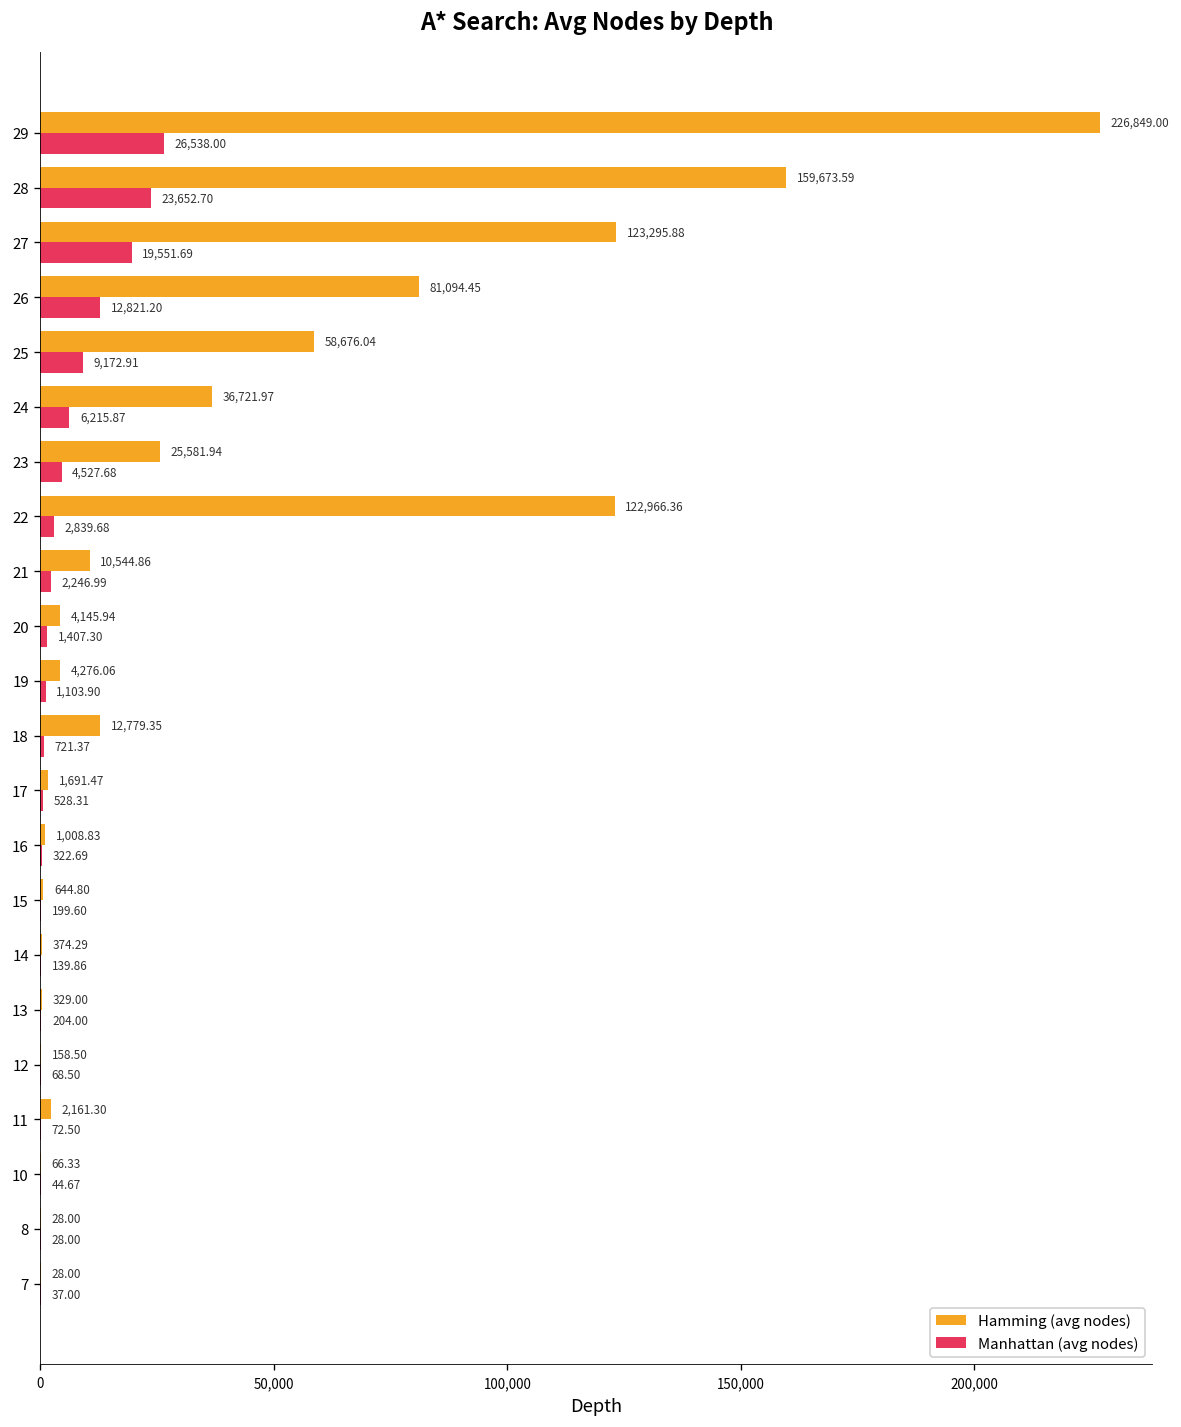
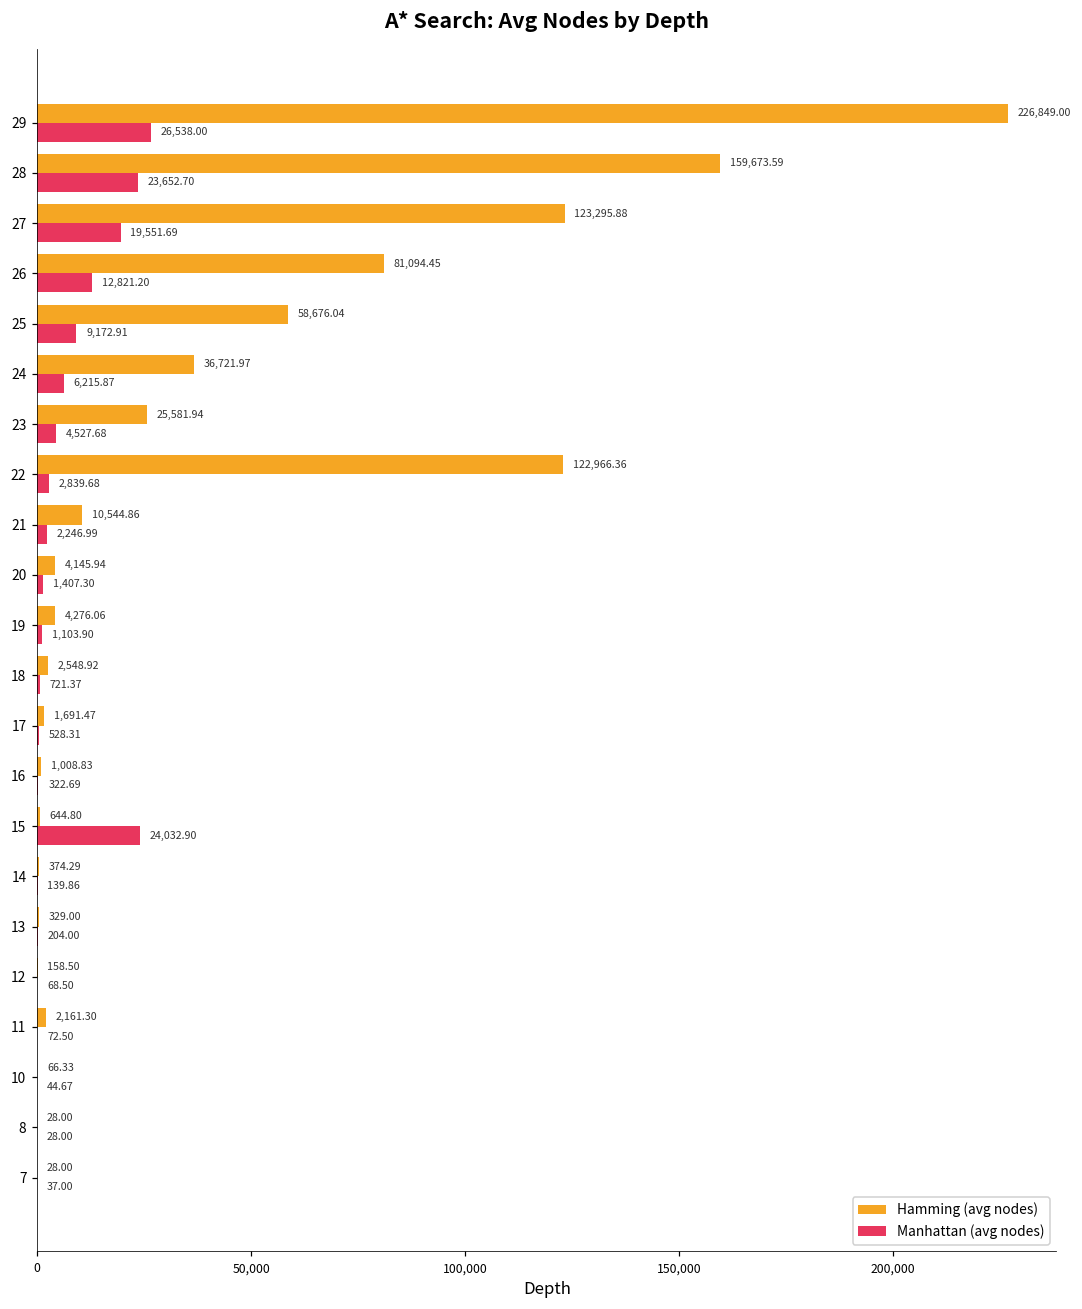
  {
    "Hamming (avg nodes)": {
      "29": "226,849.00",
      "28": "159,673.59",
      "27": "123,295.88",
      "26": "81,094.45",
      "25": "58,676.04",
      "24": "36,721.97",
      "23": "25,581.94",
      "22": "122,966.36",
      "21": "10,544.86",
      "20": "4,145.94",
      "19": "4,276.06",
-     "18": "12,779.35",
+     "18": "2,548.92",
      "17": "1,691.47",
      "16": "1,008.83",
      "15": "644.80",
      "14": "374.29",
      "13": "329.00",
      "12": "158.50",
      "11": "2,161.30",
      "10": "66.33",
      "8": "28.00",
      "7": "28.00"
    },
    "Manhattan (avg nodes)": {
      "29": "26,538.00",
      "28": "23,652.70",
      "27": "19,551.69",
      "26": "12,821.20",
      "25": "9,172.91",
      "24": "6,215.87",
      "23": "4,527.68",
      "22": "2,839.68",
      "21": "2,246.99",
      "20": "1,407.30",
      "19": "1,103.90",
      "18": "721.37",
      "17": "528.31",
      "16": "322.69",
-     "15": "199.60",
+     "15": "24,032.90",
      "14": "139.86",
      "13": "204.00",
      "12": "68.50",
      "11": "72.50",
      "10": "44.67",
      "8": "28.00",
      "7": "37.00"
    }
  }
